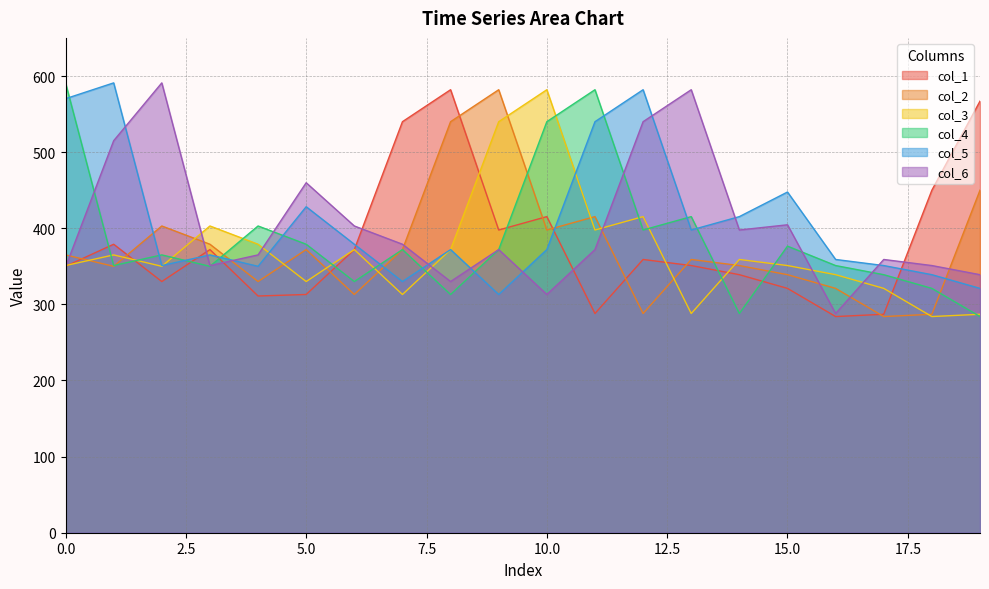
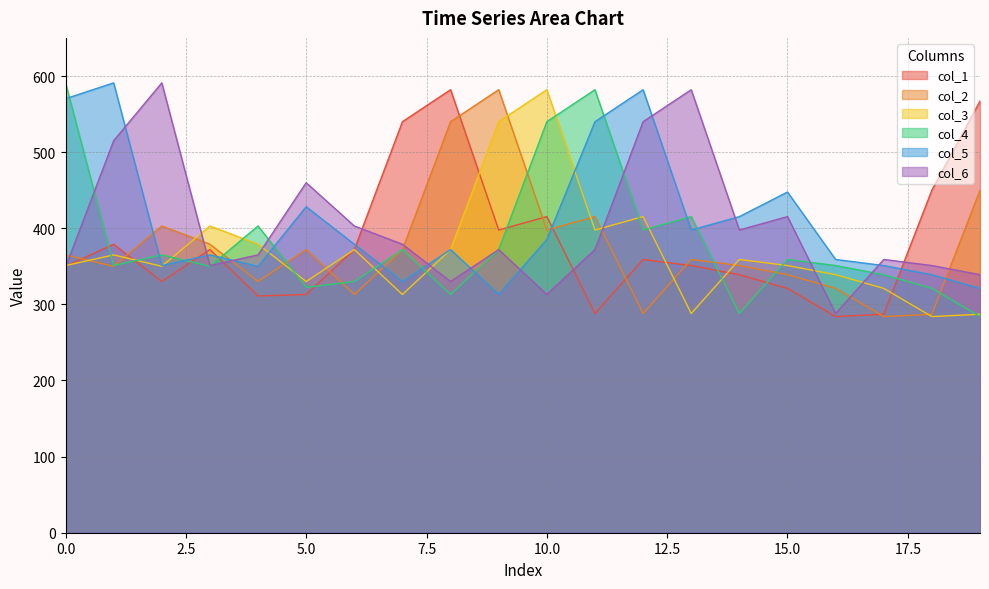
  {
    "col_4": {
      "0.0": 590,
-     "5.0": 380,
+     "5.0": 320,
      "10.0": 540,
-     "15.0": 380
+     "15.0": 360
    },
    "col_5": {
      "0.0": 570,
      "5.0": 430,
-     "10.0": 370,
+     "10.0": 390,
      "15.0": 450
    },
    "col_6": {
      "5.0": 460,
      "10.0": 310,
-     "15.0": 400
+     "15.0": 420
    }
  }
